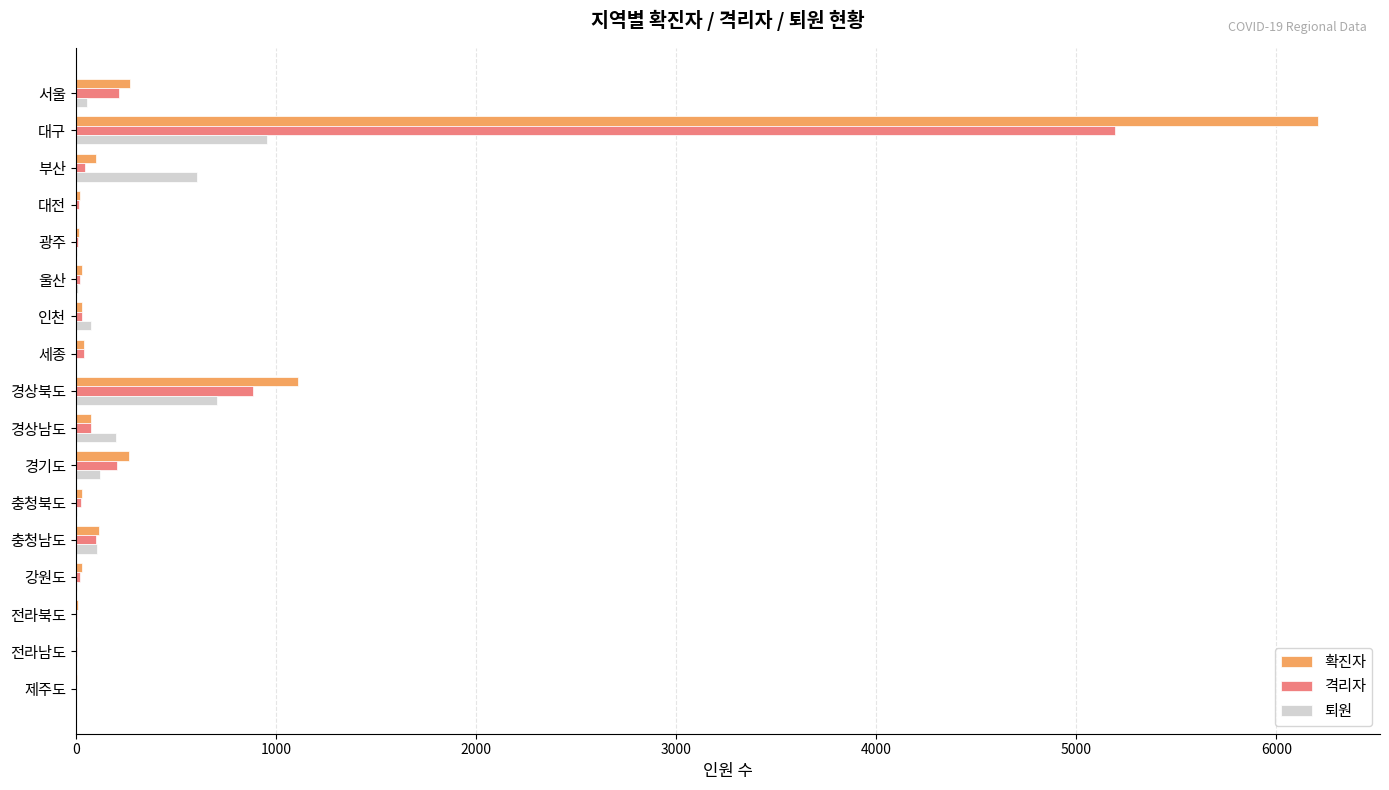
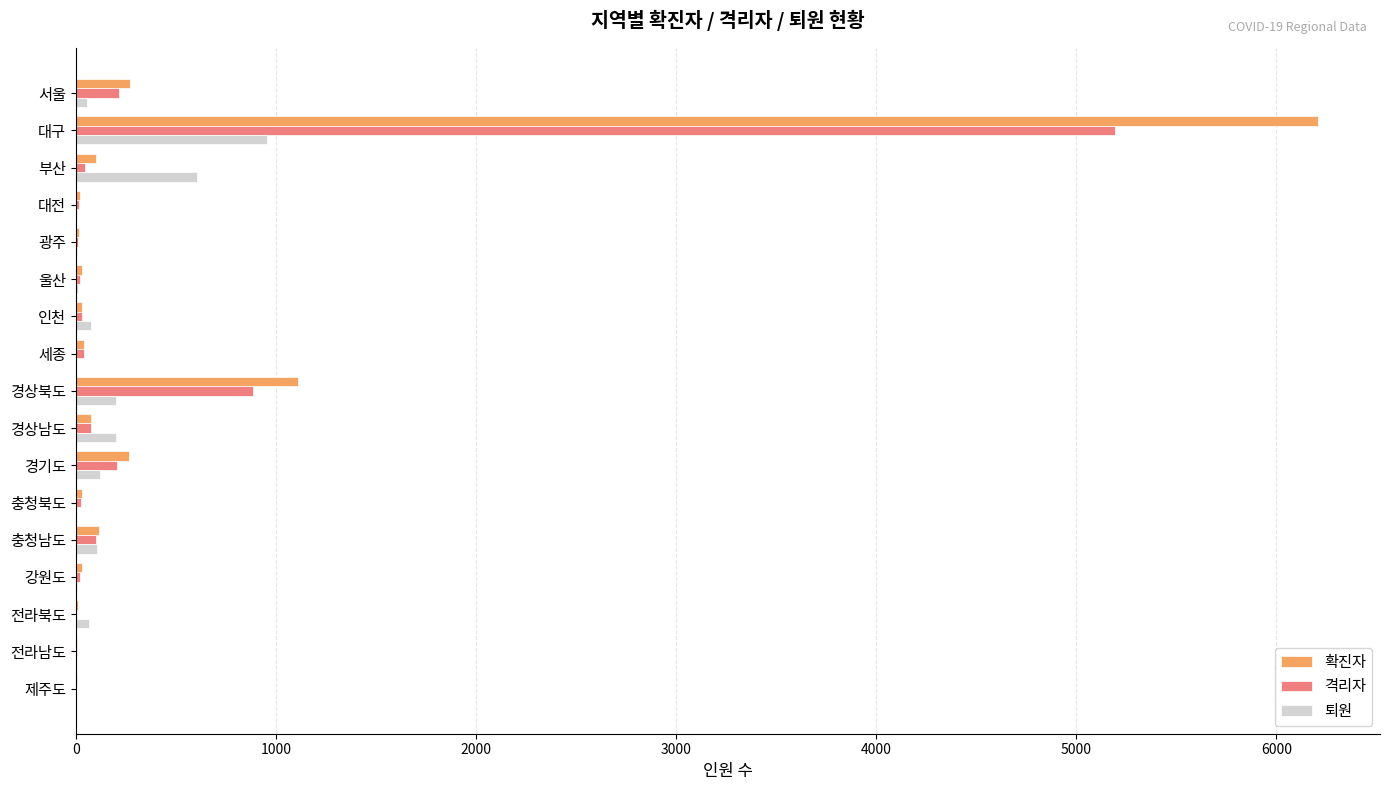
  {
    "퇴원": {
      "서울": 50,
      "대구": 960,
      "부산": 610,
      "인천": 80,
      "세종": 0,
-     "경상북도": 700,
+     "경상북도": 200,
      "경상남도": 200,
      "경기도": 120,
      "충청남도": 110,
-     "전라북도": 0
+     "전라북도": 70
    }
  }
